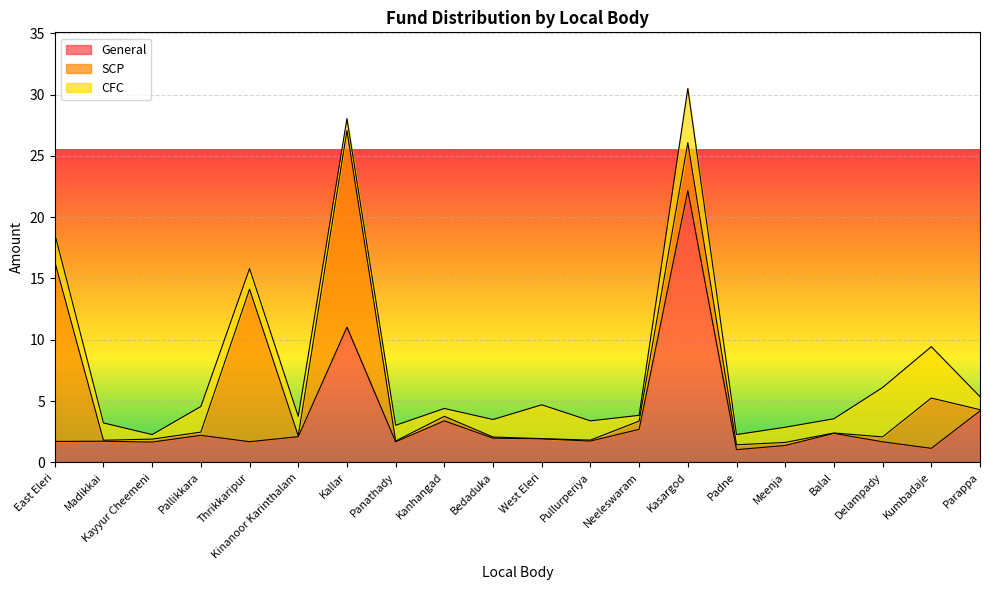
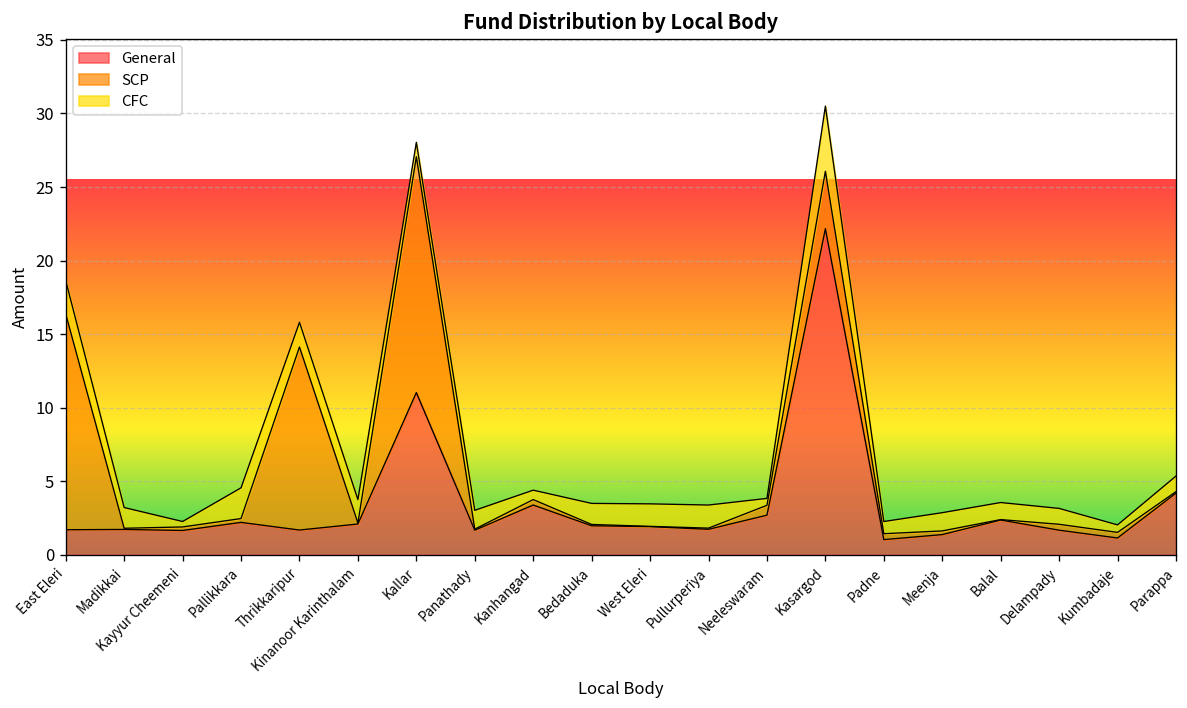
  {
    "General": {
      "East Eleri": 1.7,
      "Kayyur Cheemeni": 1.7,
      "Pallikkara": 2.2,
      "Thrikkaripur": 1.7,
      "Kallar": 11.0,
      "Kanhangad": 3.4,
      "Neeleswaram": 2.7,
      "Kasargod": 22.2,
      "Padne": 1.0,
      "Meenja": 1.4,
      "Delampady": 1.7,
      "Kumbadaje": 1.2
    },
    "SCP": {
      "East Eleri": 14.7,
      "Kayyur Cheemeni": 0.2,
      "Pallikkara": 0.3,
      "Thrikkaripur": 12.4,
      "Kallar": 16.0,
      "Kanhangad": 0.4,
      "Neeleswaram": 0.7,
      "Kasargod": 3.9,
      "Padne": 0.4,
      "Meenja": 0.3,
      "Delampady": 0.4,
-     "Kumbadaje": 4.1
+     "Kumbadaje": 0.4
    },
    "CFC": {
      "East Eleri": 2.3,
      "Madikkai": 1.4,
      "Kayyur Cheemeni": 0.4,
      "Pallikkara": 2.1,
      "Thrikkaripur": 1.7,
      "Kinanoor Karinthalam": 1.6,
      "Kallar": 1.0,
      "Panathady": 1.3,
      "Kanhangad": 0.6,
      "Bedaduka": 1.4,
-     "West Eleri": 2.8,
+     "West Eleri": 1.5,
      "Pullurperiya": 1.6,
      "Neeleswaram": 0.5,
      "Kasargod": 4.4,
      "Padne": 0.8,
      "Meenja": 1.2,
      "Balal": 1.2,
-     "Delampady": 4.0,
-     "Kumbadaje": 4.2,
+     "Delampady": 1.1,
+     "Kumbadaje": 0.5,
      "Parappa": 1.1
    }
  }
